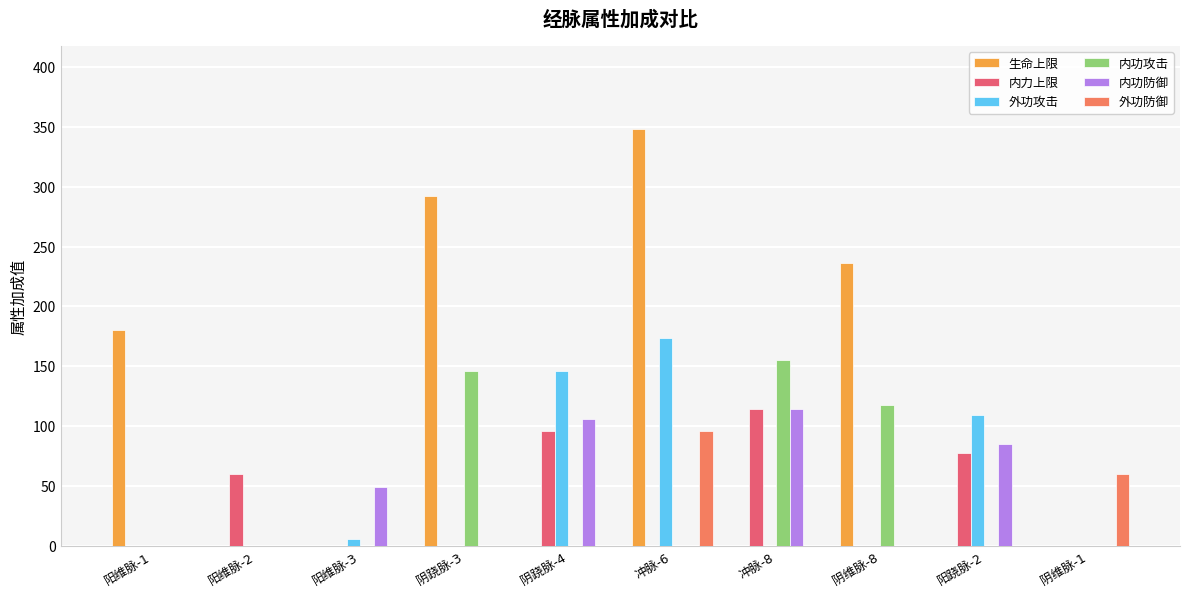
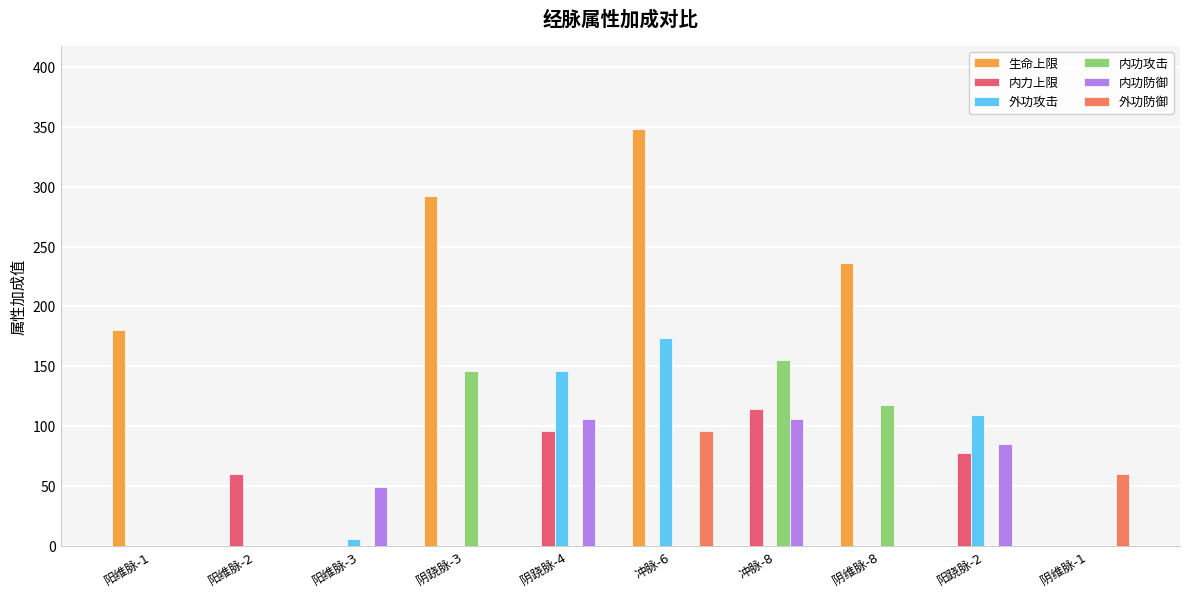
  {
    "外功攻击": {
      "阳维脉-1": 0,
      "阳维脉-2": 0,
      "阳维脉-3": 6,
      "阴跷脉-3": 0,
      "阴跷脉-4": 146,
      "冲脉-6": 174,
      "冲脉-8": 0,
      "阴维脉-8": 0,
      "阳跷脉-2": 109,
      "阴维脉-1": 0
    },
    "内功攻击": {
      "阳维脉-1": 0,
      "阳维脉-2": 0,
      "阳维脉-3": 0,
      "阴跷脉-3": 146,
      "阴跷脉-4": 0,
      "冲脉-6": 0,
      "冲脉-8": 155,
      "阴维脉-8": 118,
      "阳跷脉-2": 0,
      "阴维脉-1": 0
    },
    "内功防御": {
      "阳维脉-1": 0,
      "阳维脉-2": 0,
      "阳维脉-3": 49,
      "阴跷脉-3": 0,
      "阴跷脉-4": 106,
      "冲脉-6": 0,
-     "冲脉-8": 114,
+     "冲脉-8": 106,
      "阴维脉-8": 0,
      "阳跷脉-2": 85,
      "阴维脉-1": 0
    }
  }
